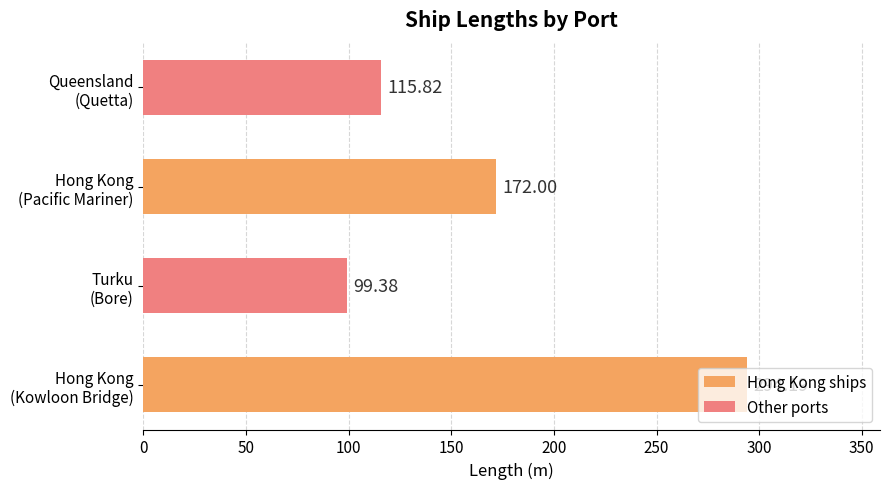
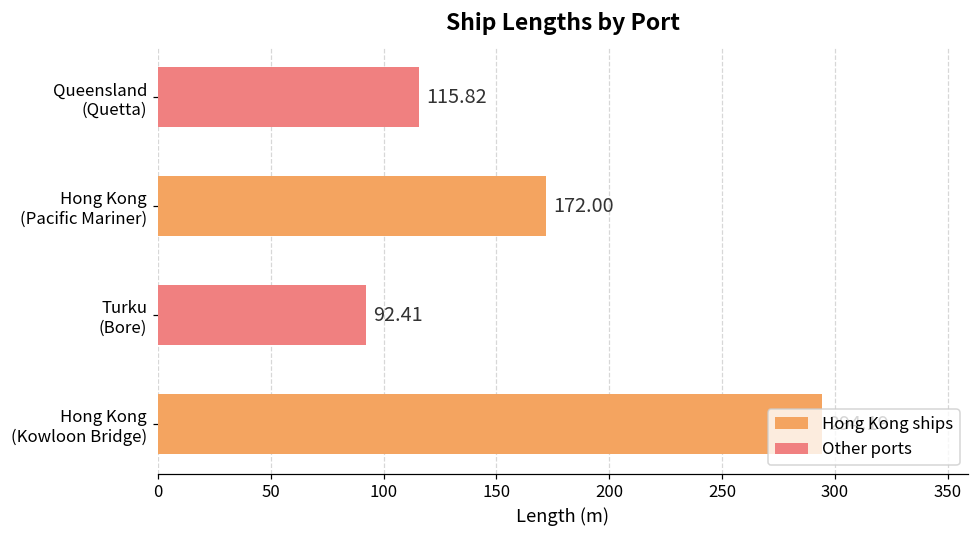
  {
    "Queensland (Quetta)": 115.82,
    "Hong Kong (Pacific Mariner)": 172.00,
-   "Turku (Bore)": 99.38
+   "Turku (Bore)": 92.41
  }
